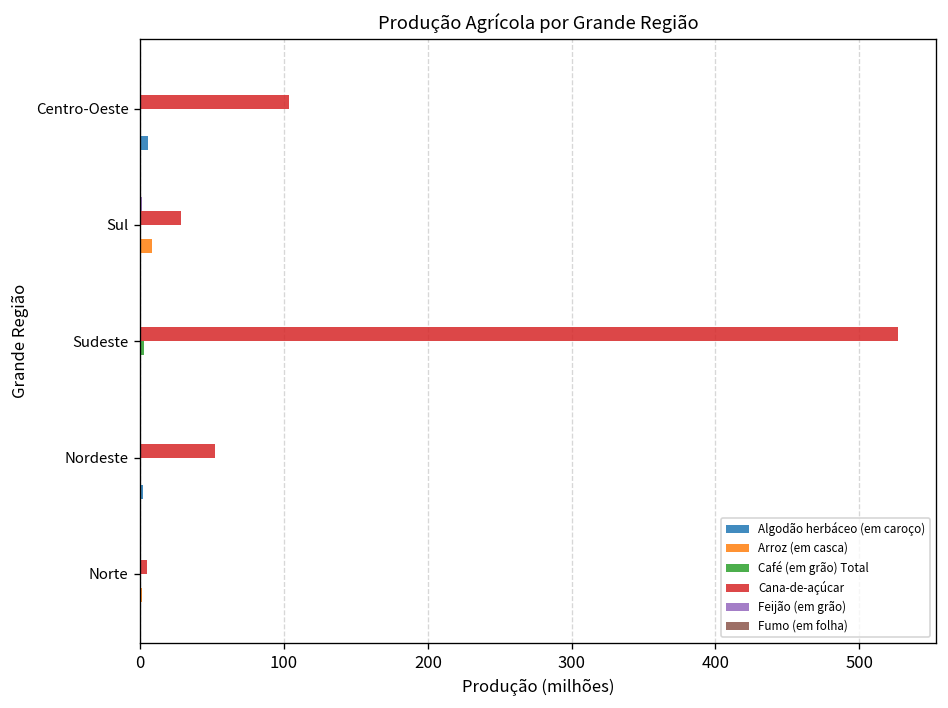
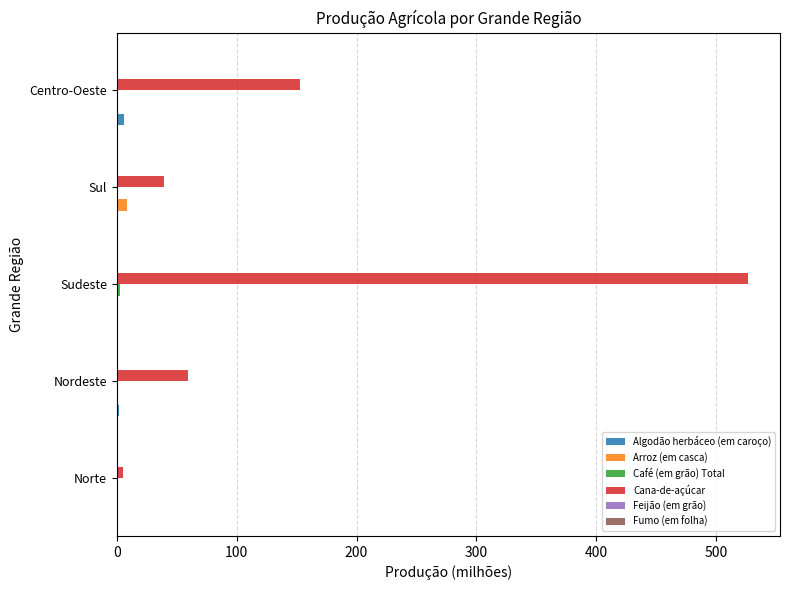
  {
    "Algodão herbáceo (em caroço)": {
      "Centro-Oeste": 6
    },
    "Arroz (em casca)": {
      "Sul": 8
    },
    "Café (em grão) Total": {
      "Sudeste": 3
    },
    "Cana-de-açúcar": {
-     "Centro-Oeste": 103,
-     "Sul": 28,
+     "Centro-Oeste": 152,
+     "Sul": 39,
      "Sudeste": 527,
-     "Nordeste": 52,
+     "Nordeste": 59,
      "Norte": 5
    }
  }
